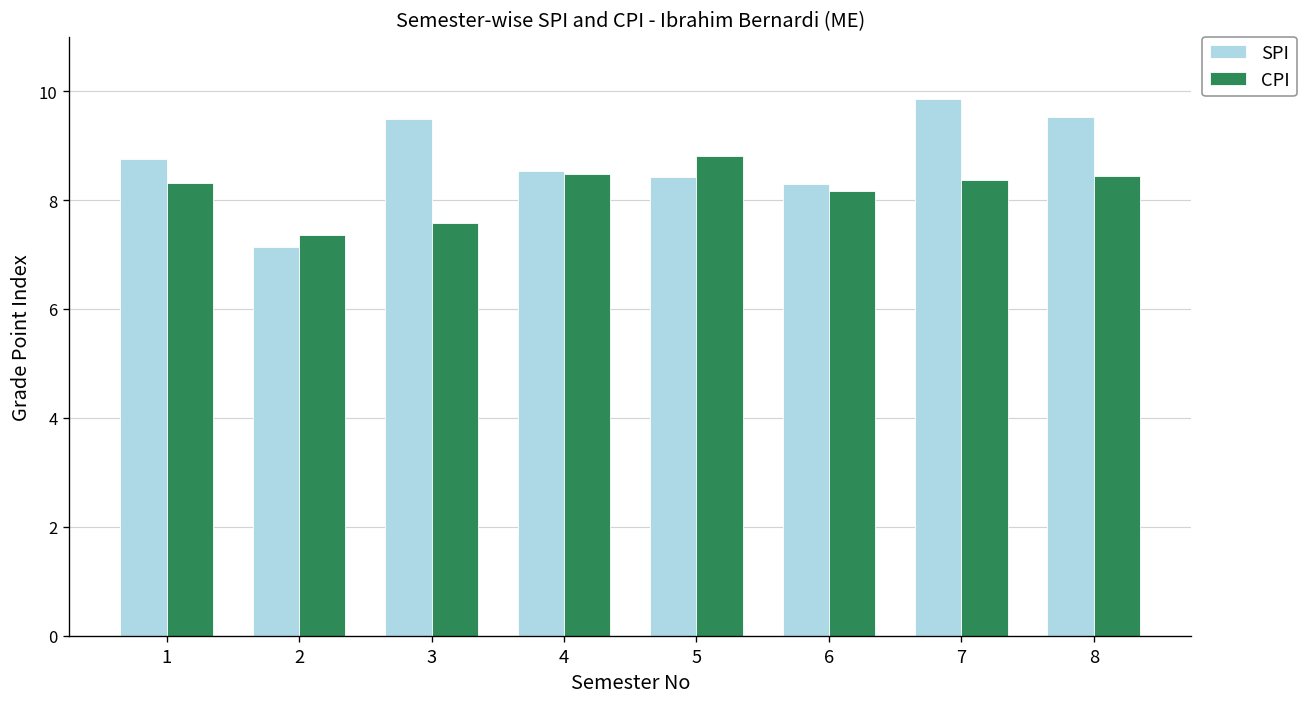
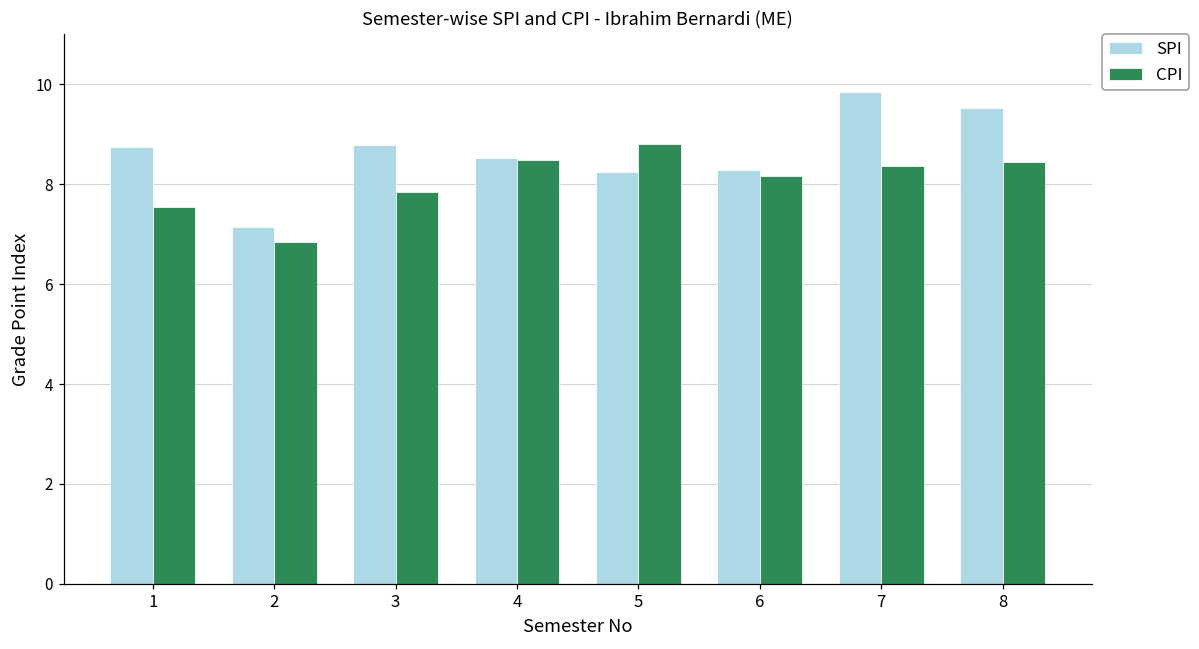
  {
    "SPI": {
      "1": 8.8,
      "2": 7.1,
-     "3": 9.5,
+     "3": 8.8,
      "4": 8.5,
-     "5": 8.4,
+     "5": 8.2,
      "6": 8.3,
      "7": 9.9,
      "8": 9.5
    },
    "CPI": {
-     "1": 8.3,
-     "2": 7.4,
-     "3": 7.6,
+     "1": 7.6,
+     "2": 6.8,
+     "3": 7.8,
      "4": 8.5,
      "5": 8.8,
      "6": 8.2,
      "7": 8.4,
      "8": 8.4
    }
  }
